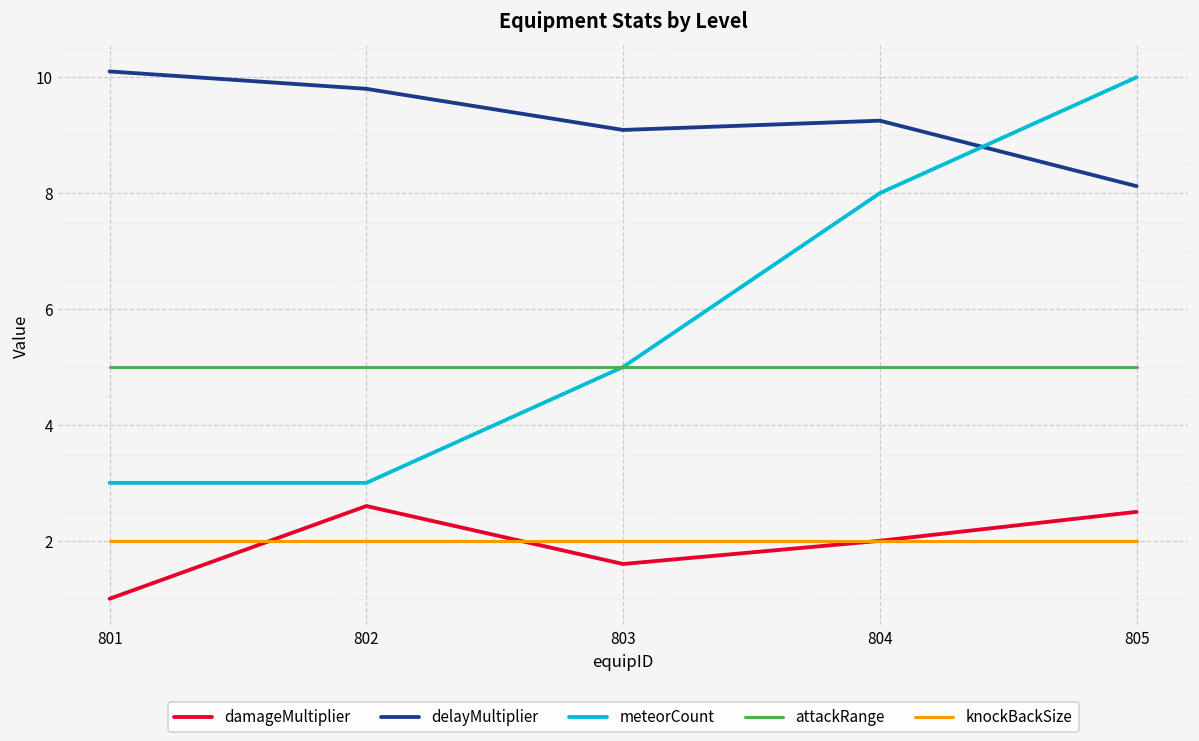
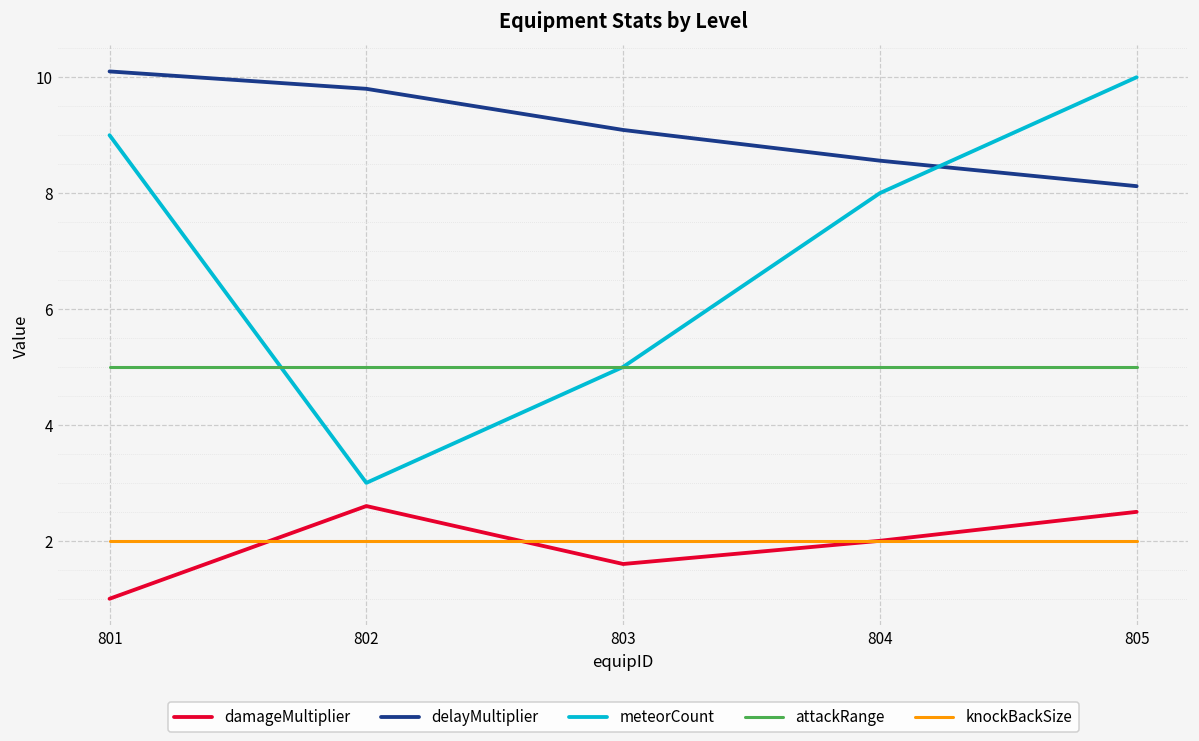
  {
    "damageMultiplier": {
      "801": 1.0,
      "802": 2.6,
      "803": 1.6,
      "805": 2.5
    },
    "delayMultiplier": {
      "801": 10.1,
      "802": 9.8,
      "803": 9.1,
-     "804": 9.3,
+     "804": 8.6,
      "805": 8.1
    },
    "meteorCount": {
-     "801": 3,
+     "801": 9,
      "802": 3,
      "804": 8,
      "805": 10
    },
    "attackRange": {
      "801": 5.0,
      "802": 5.0,
      "804": 5.0,
      "805": 5.0
    },
    "knockBackSize": {
      "801": 2.0,
      "802": 2.0,
      "803": 2.0,
      "805": 2.0
    }
  }
